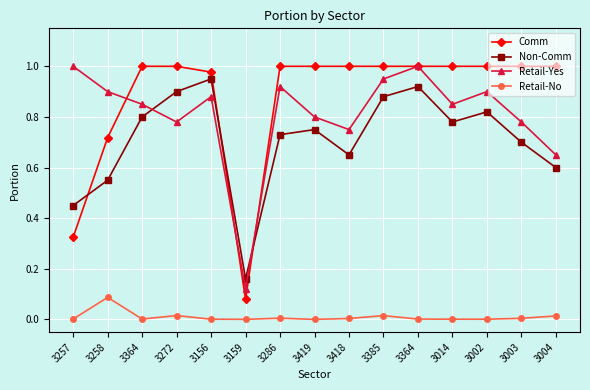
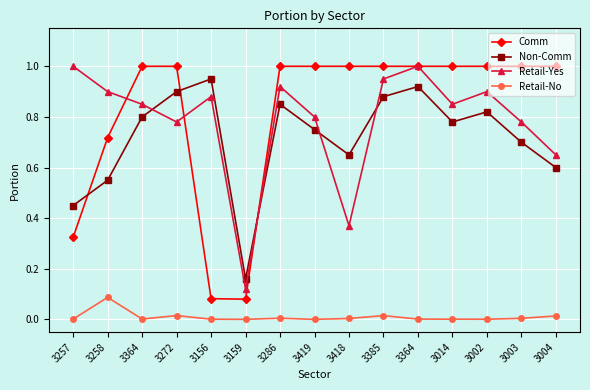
  {
    "Comm": {
      "3257": 0.32,
      "3258": 0.72,
      "3272": 1.00,
-     "3156": 0.98,
+     "3156": 0.08,
      "3159": 0.08,
      "3286": 1.00,
      "3419": 1.00,
      "3418": 1.00,
      "3385": 1.00,
      "3014": 1.00,
      "3002": 1.00
    },
    "Non-Comm": {
      "3257": 0.45,
      "3258": 0.55,
      "3272": 0.90,
      "3156": 0.95,
      "3159": 0.16,
-     "3286": 0.73,
+     "3286": 0.85,
      "3419": 0.75,
      "3418": 0.65,
      "3385": 0.88,
      "3014": 0.78,
      "3002": 0.82,
      "3003": 0.70,
      "3004": 0.60
    },
    "Retail-Yes": {
      "3257": 1.00,
      "3258": 0.90,
      "3272": 0.78,
      "3156": 0.88,
      "3159": 0.12,
      "3286": 0.92,
      "3419": 0.80,
-     "3418": 0.75,
+     "3418": 0.37,
      "3385": 0.95,
      "3014": 0.85,
      "3002": 0.90,
      "3003": 0.78,
      "3004": 0.65
    },
    "Retail-No": {
      "3257": 0.00,
      "3258": 0.09,
      "3272": 0.02,
      "3156": 0.00,
      "3159": 0.00,
      "3286": 0.00,
      "3419": 0.00,
      "3418": 0.00,
      "3385": 0.02,
      "3014": 0.00,
      "3002": 0.00,
      "3003": 0.00,
      "3004": 0.01
    }
  }
